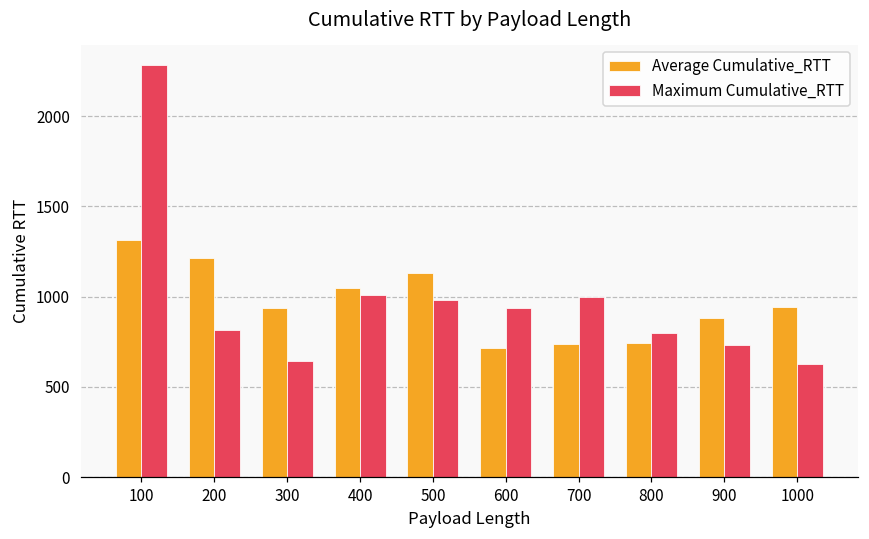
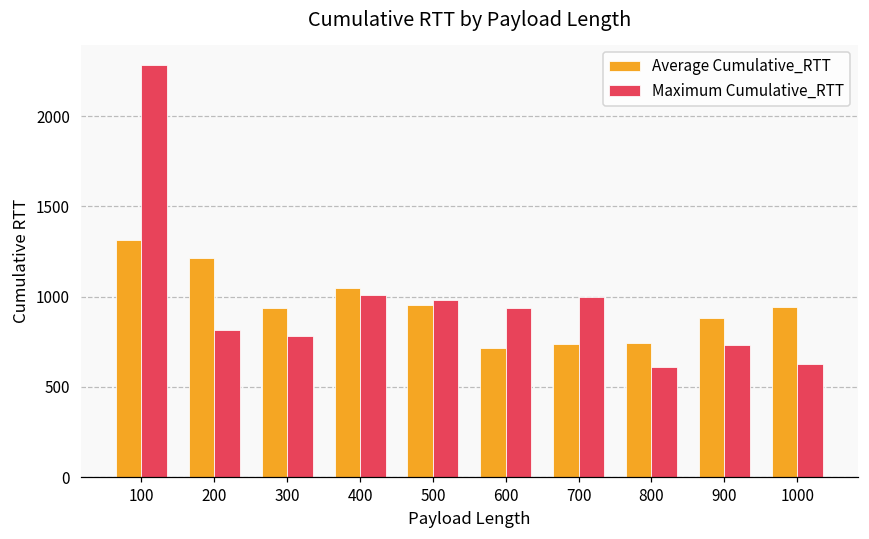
  {
    "Average Cumulative_RTT": {
      "100": 1310,
      "200": 1220,
      "300": 940,
      "400": 1050,
-     "500": 1130,
+     "500": 950,
      "600": 720,
      "700": 740,
      "800": 750,
      "900": 880,
      "1000": 940
    },
    "Maximum Cumulative_RTT": {
      "100": 2280,
      "200": 810,
-     "300": 650,
+     "300": 780,
      "400": 1010,
      "500": 980,
      "600": 940,
      "700": 1000,
-     "800": 800,
+     "800": 610,
      "900": 730,
      "1000": 630
    }
  }
